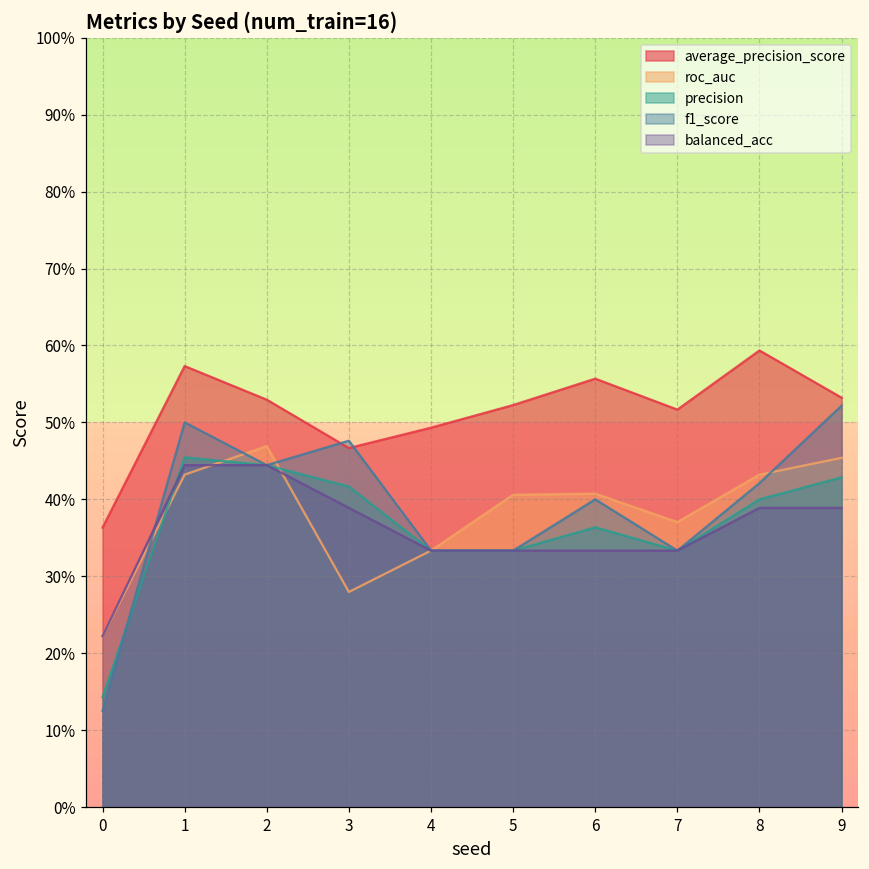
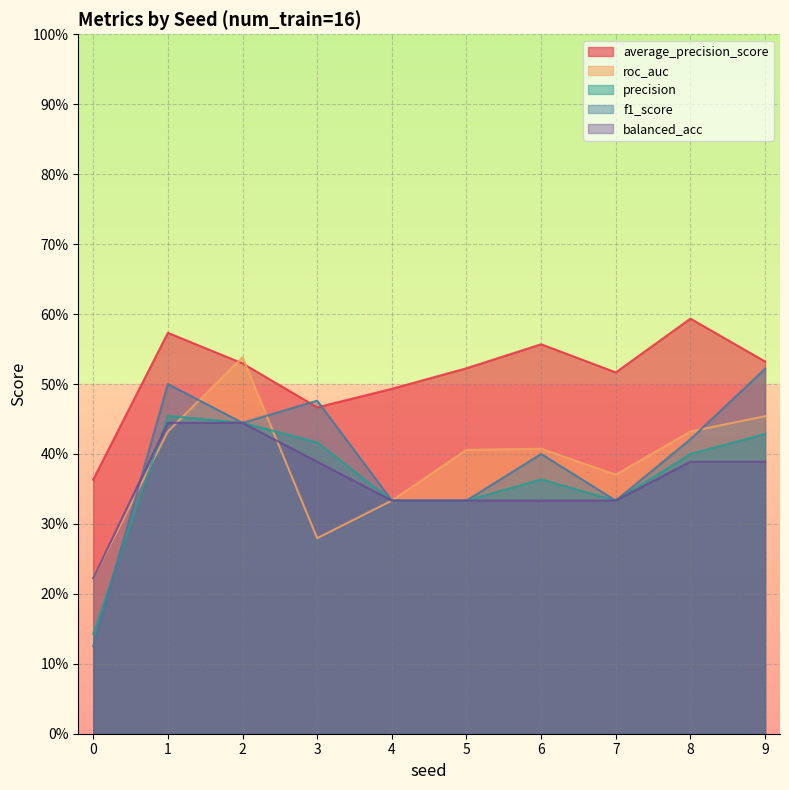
  {
    "average_precision_score": {
      "0": "36%",
      "1": "57%",
      "2": "53%",
      "3": "47%",
      "4": "49%",
      "5": "52%",
      "6": "56%",
      "7": "52%",
      "8": "59%",
      "9": "53%"
    },
    "roc_auc": {
      "1": "43%",
-     "2": "47%",
+     "2": "54%",
      "3": "28%",
      "5": "41%",
      "6": "41%",
      "7": "37%",
      "8": "43%",
      "9": "45%"
    }
  }
